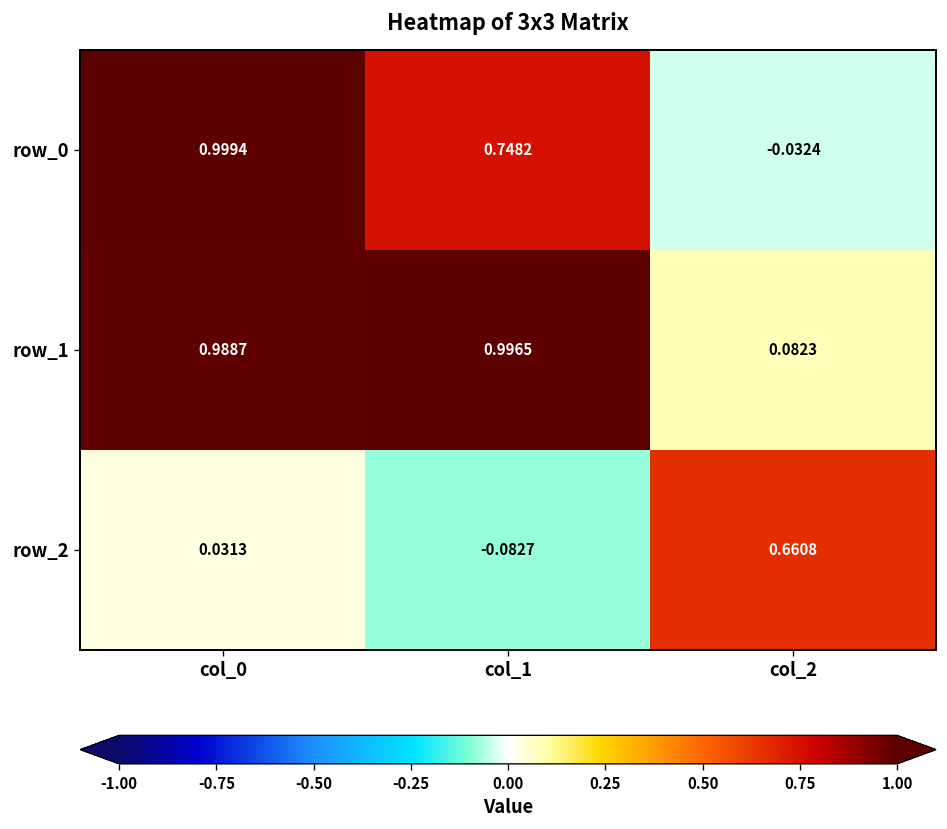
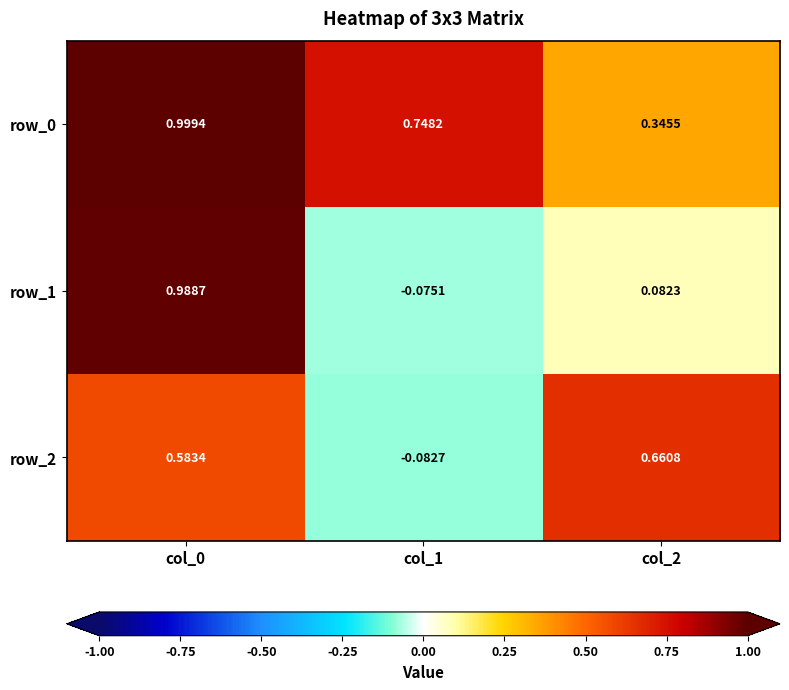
  {
    "row_0": {
      "col_0": 0.9994,
      "col_1": 0.7482,
-     "col_2": -0.0324
+     "col_2": 0.3455
    },
    "row_1": {
      "col_0": 0.9887,
-     "col_1": 0.9965,
+     "col_1": -0.0751,
      "col_2": 0.0823
    },
    "row_2": {
-     "col_0": 0.0313,
+     "col_0": 0.5834,
      "col_1": -0.0827,
      "col_2": 0.6608
    }
  }
